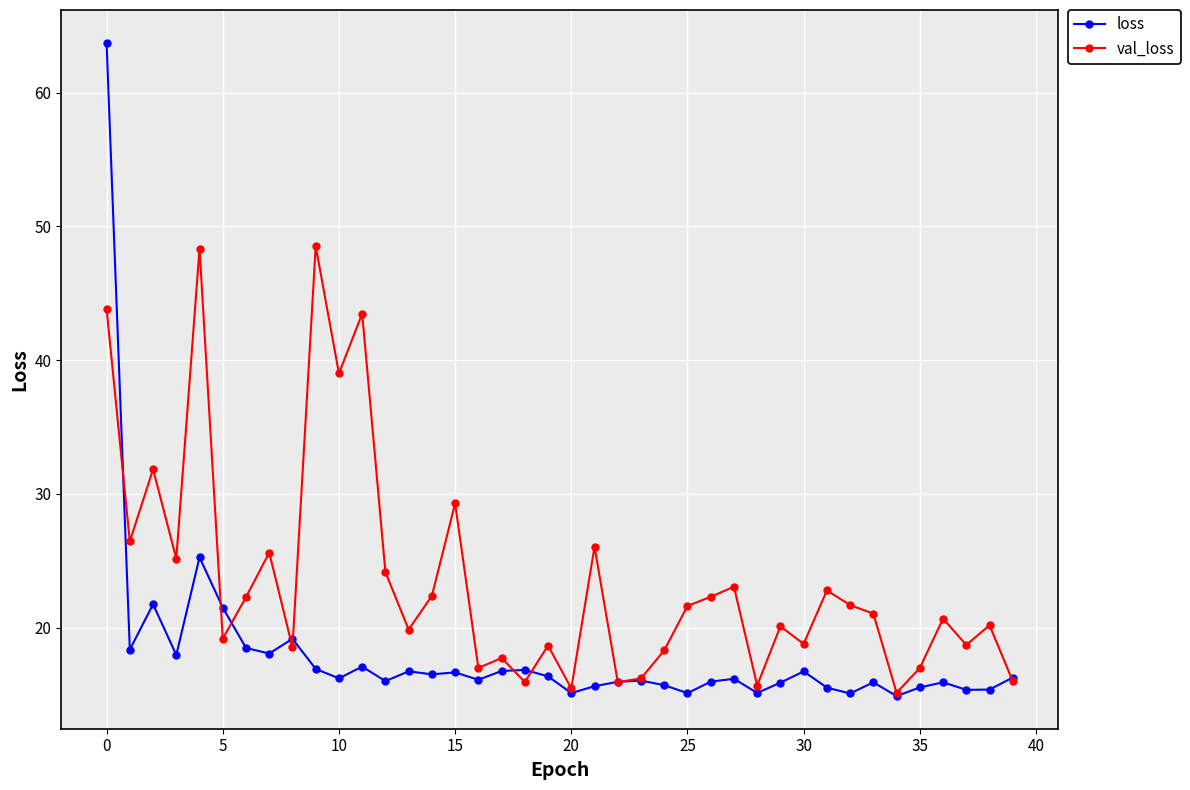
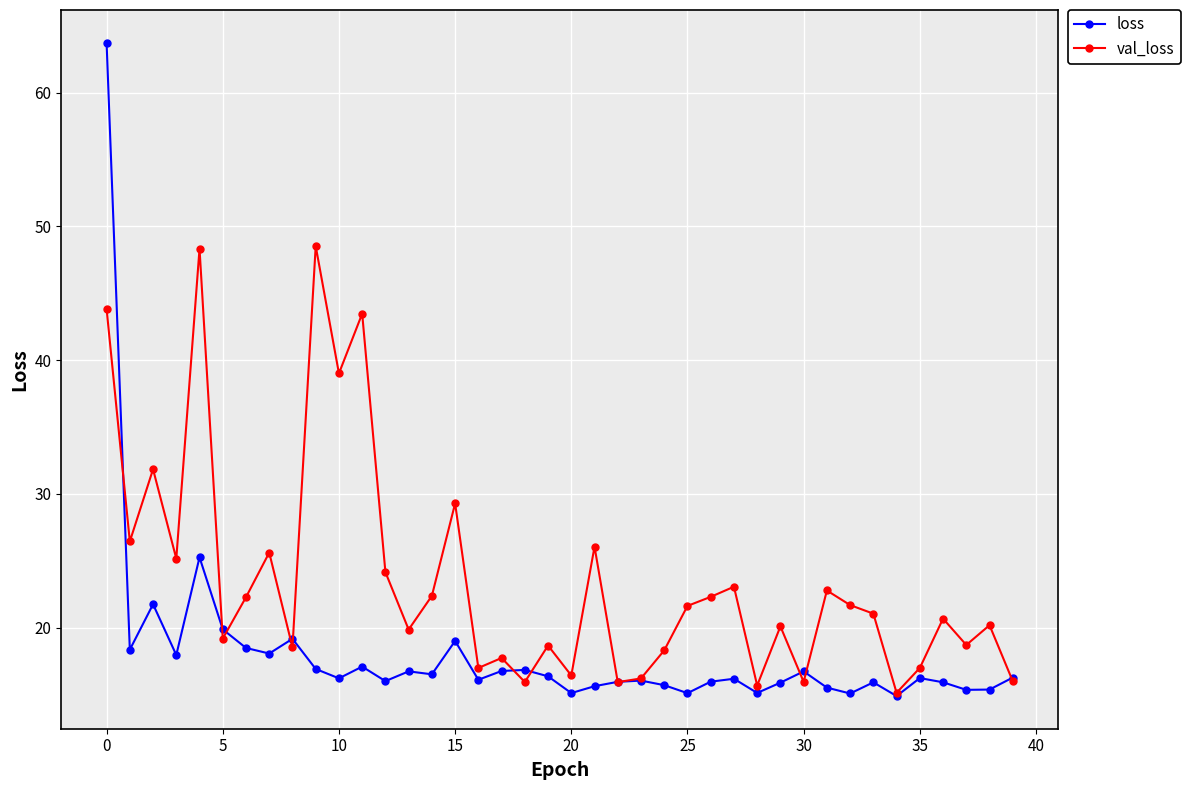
  {
    "loss": {
      "0": 63.7,
-     "5": 21.5,
+     "5": 19.9,
      "10": 16.2,
-     "15": 16.7,
+     "15": 19.0,
      "20": 15.1,
      "25": 15.1,
      "30": 16.7,
-     "35": 15.5
+     "35": 16.2
    },
    "val_loss": {
      "0": 43.8,
      "5": 19.2,
      "10": 39.0,
      "15": 29.3,
-     "20": 15.5,
+     "20": 16.4,
      "25": 21.6,
-     "30": 18.8,
+     "30": 15.9,
      "35": 17.0
    }
  }
